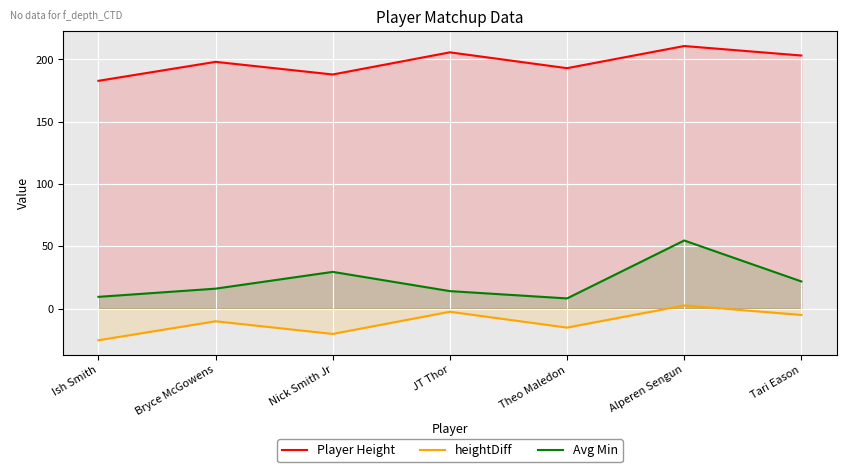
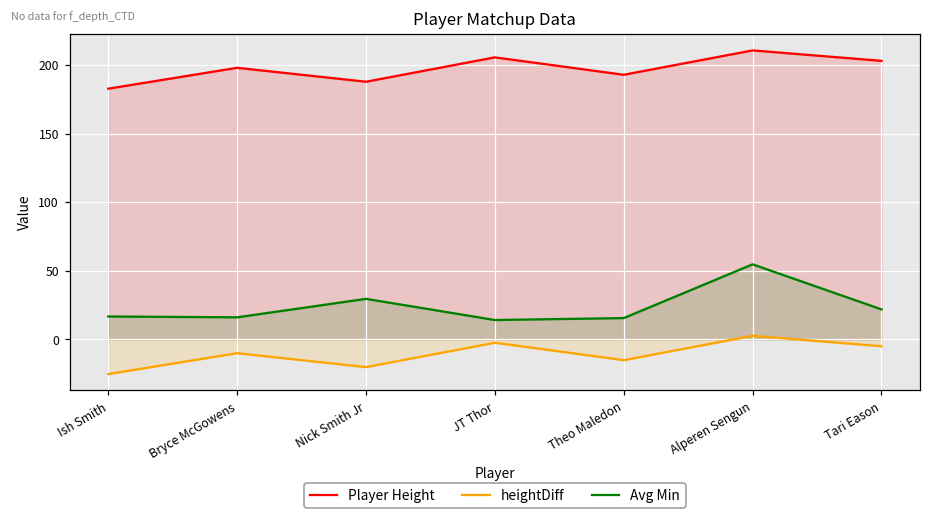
  {
    "Player Height": {
      "Ish Smith": 183,
      "Bryce McGowens": 198,
      "Nick Smith Jr": 188,
      "JT Thor": 206,
      "Theo Maledon": 193,
      "Alperen Sengun": 211,
      "Tari Eason": 203
    },
    "Avg Min": {
-     "Ish Smith": 9,
+     "Ish Smith": 17,
      "Bryce McGowens": 16,
      "Nick Smith Jr": 30,
      "JT Thor": 14,
-     "Theo Maledon": 8,
+     "Theo Maledon": 15,
      "Alperen Sengun": 55,
      "Tari Eason": 22
    }
  }
